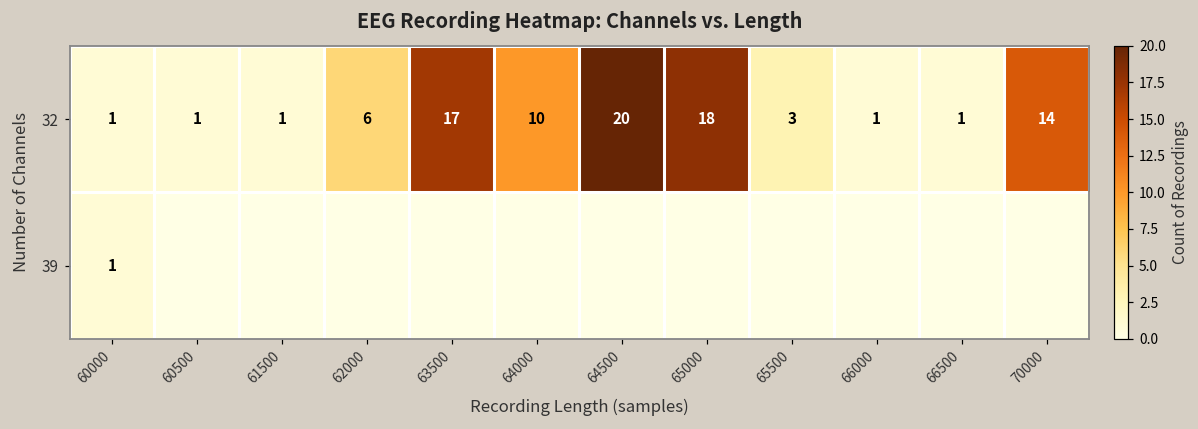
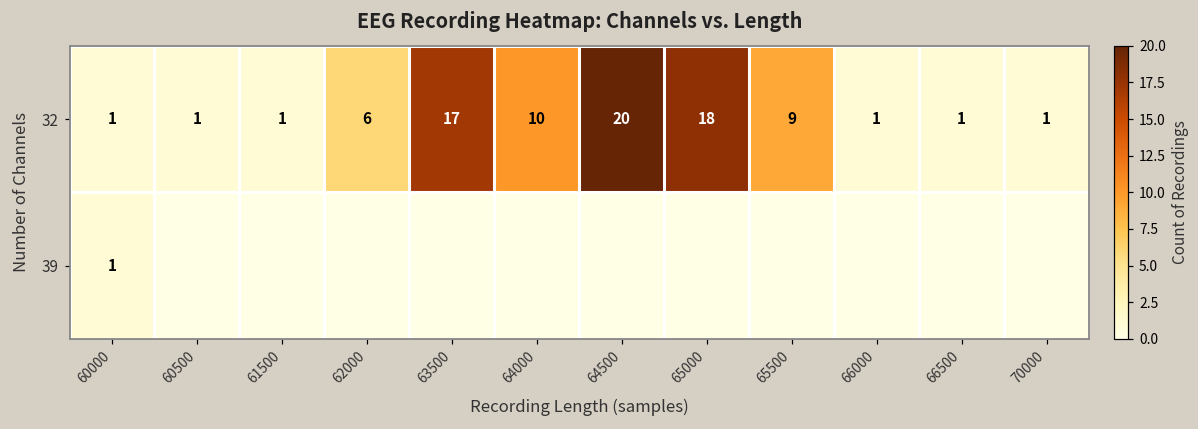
  {
    "32": {
      "60000": 1,
      "60500": 1,
      "61500": 1,
      "62000": 6,
      "63500": 17,
      "64000": 10,
      "64500": 20,
      "65000": 18,
-     "65500": 3,
+     "65500": 9,
      "66000": 1,
      "66500": 1,
-     "70000": 14
+     "70000": 1
    },
    "39": {
      "60000": 1
    }
  }
